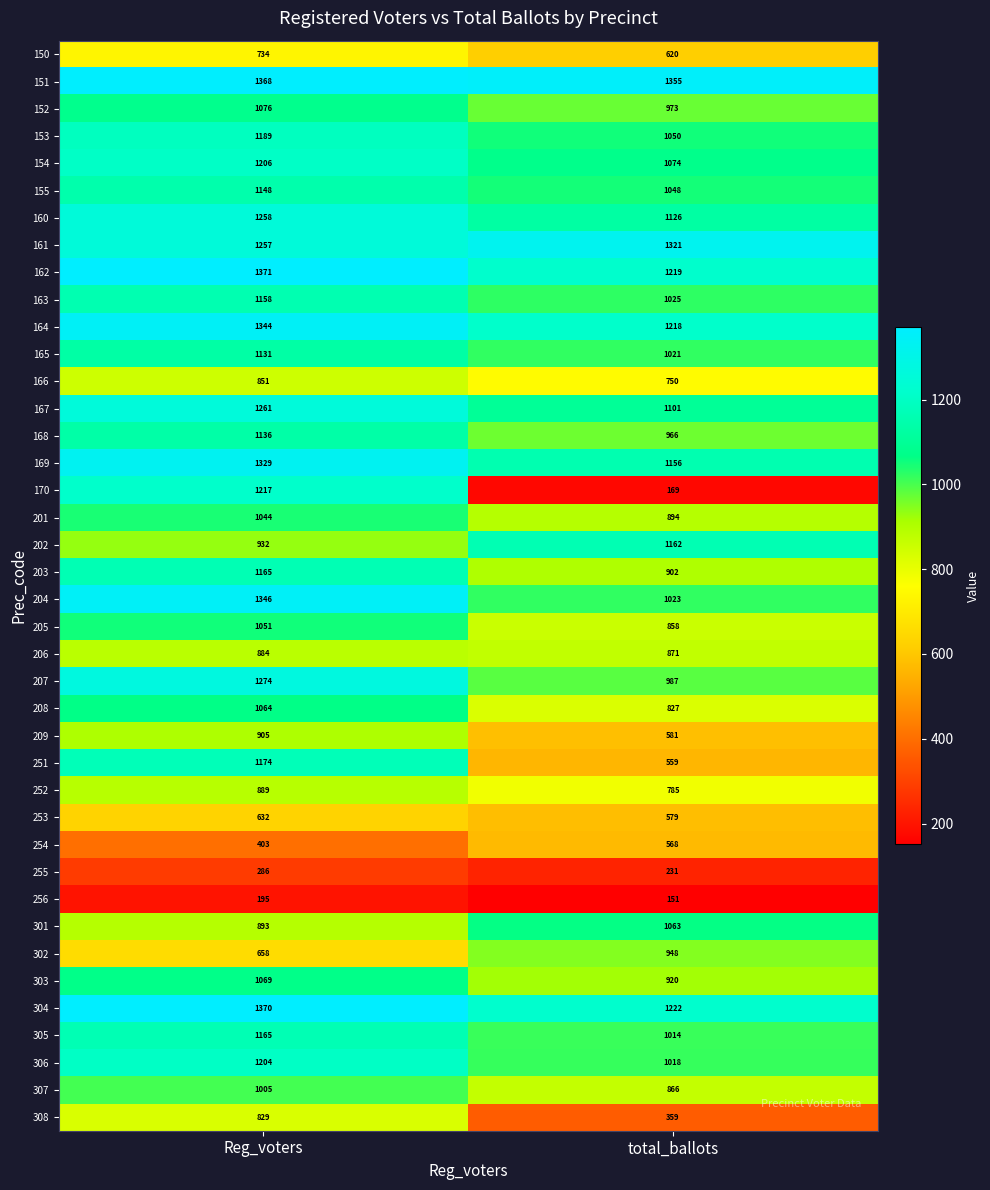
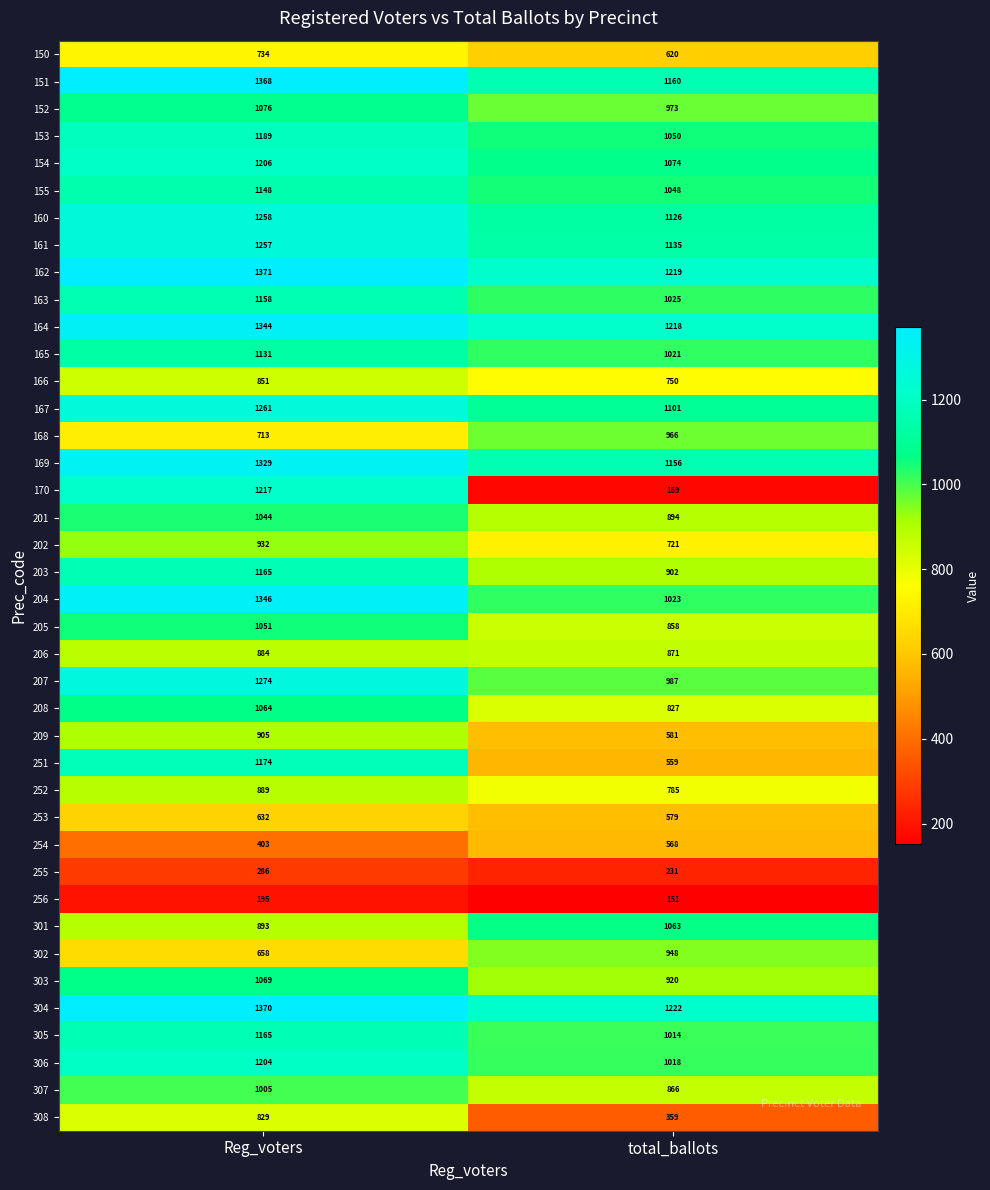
  {
    "150": {
      "Reg_voters": 734,
      "total_ballots": 620
    },
    "151": {
      "Reg_voters": 1368,
-     "total_ballots": 1355
+     "total_ballots": 1160
    },
    "152": {
      "Reg_voters": 1076,
      "total_ballots": 973
    },
    "153": {
      "Reg_voters": 1189,
      "total_ballots": 1050
    },
    "154": {
      "Reg_voters": 1206,
      "total_ballots": 1074
    },
    "155": {
      "Reg_voters": 1148,
      "total_ballots": 1048
    },
    "160": {
      "Reg_voters": 1258,
      "total_ballots": 1126
    },
    "161": {
      "Reg_voters": 1257,
-     "total_ballots": 1321
+     "total_ballots": 1135
    },
    "162": {
      "Reg_voters": 1371,
      "total_ballots": 1219
    },
    "163": {
      "Reg_voters": 1158,
      "total_ballots": 1025
    },
    "164": {
      "Reg_voters": 1344,
      "total_ballots": 1218
    },
    "165": {
      "Reg_voters": 1131,
      "total_ballots": 1021
    },
    "166": {
      "Reg_voters": 851,
      "total_ballots": 750
    },
    "167": {
      "Reg_voters": 1261,
      "total_ballots": 1101
    },
    "168": {
-     "Reg_voters": 1136,
+     "Reg_voters": 713,
      "total_ballots": 966
    },
    "169": {
      "Reg_voters": 1329,
      "total_ballots": 1156
    },
    "170": {
      "Reg_voters": 1217,
      "total_ballots": 169
    },
    "201": {
      "Reg_voters": 1044,
      "total_ballots": 894
    },
    "202": {
      "Reg_voters": 932,
-     "total_ballots": 1162
+     "total_ballots": 721
    },
    "203": {
      "Reg_voters": 1165,
      "total_ballots": 902
    },
    "204": {
      "Reg_voters": 1346,
      "total_ballots": 1023
    },
    "205": {
      "Reg_voters": 1051,
      "total_ballots": 858
    },
    "206": {
      "Reg_voters": 884,
      "total_ballots": 871
    },
    "207": {
      "Reg_voters": 1274,
      "total_ballots": 987
    },
    "208": {
      "Reg_voters": 1064,
      "total_ballots": 827
    },
    "209": {
      "Reg_voters": 905,
      "total_ballots": 581
    },
    "251": {
      "Reg_voters": 1174,
      "total_ballots": 559
    },
    "252": {
      "Reg_voters": 889,
      "total_ballots": 785
    },
    "253": {
      "Reg_voters": 632,
      "total_ballots": 579
    },
    "254": {
      "Reg_voters": 403,
      "total_ballots": 568
    },
    "255": {
      "Reg_voters": 286,
      "total_ballots": 231
    },
    "256": {
      "Reg_voters": 195,
      "total_ballots": 151
    },
    "301": {
      "Reg_voters": 893,
      "total_ballots": 1063
    },
    "302": {
      "Reg_voters": 658,
      "total_ballots": 948
    },
    "303": {
      "Reg_voters": 1069,
      "total_ballots": 920
    },
    "304": {
      "Reg_voters": 1370,
      "total_ballots": 1222
    },
    "305": {
      "Reg_voters": 1165,
      "total_ballots": 1014
    },
    "306": {
      "Reg_voters": 1204,
      "total_ballots": 1018
    },
    "307": {
      "Reg_voters": 1005,
      "total_ballots": 866
    },
    "308": {
      "Reg_voters": 829
    }
  }
